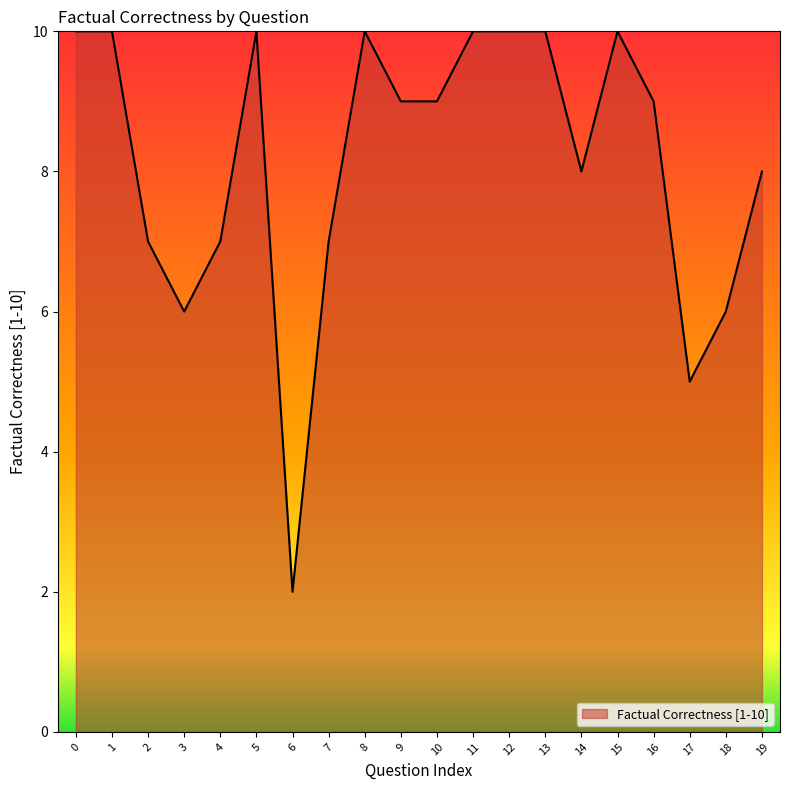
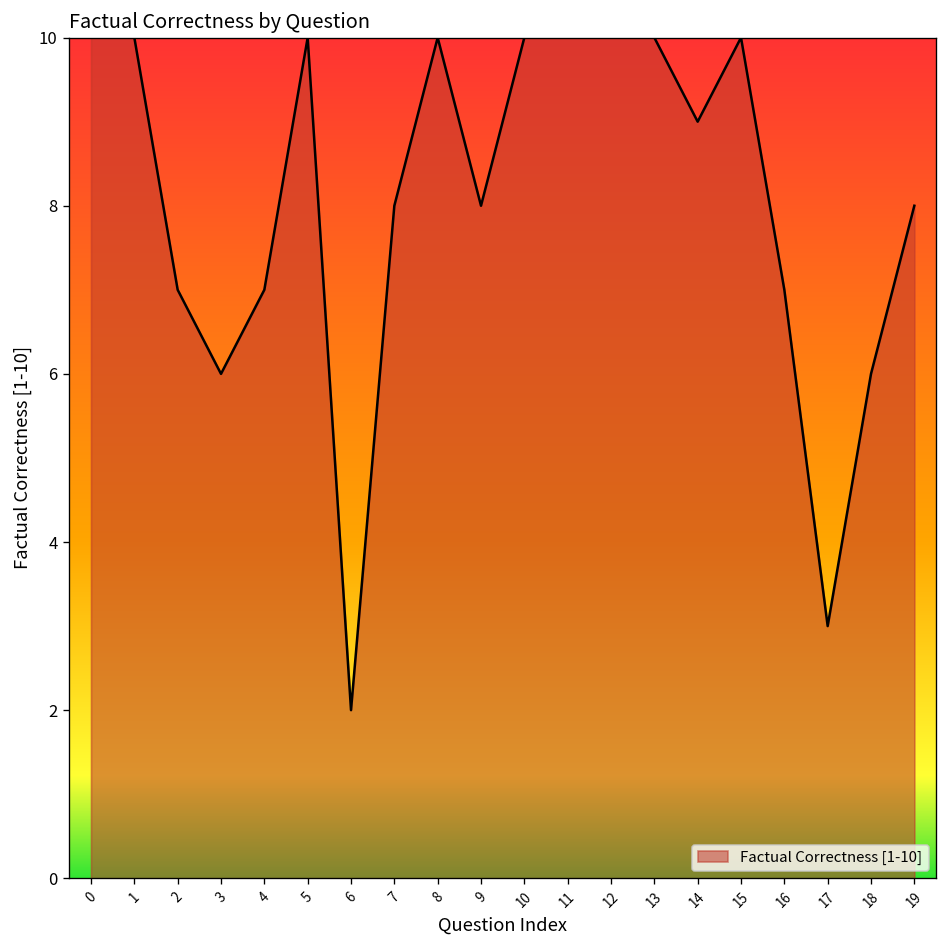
  {
    "0": 10,
    "1": 10,
    "2": 7,
    "3": 6,
    "4": 7,
    "5": 10,
    "6": 2,
-   "7": 7,
+   "7": 8,
    "8": 10,
-   "9": 9,
-   "10": 9,
+   "9": 8,
+   "10": 10,
    "11": 10,
    "12": 10,
    "13": 10,
-   "14": 8,
+   "14": 9,
    "15": 10,
-   "16": 9,
-   "17": 5,
+   "16": 7,
+   "17": 3,
    "18": 6,
    "19": 8
  }
